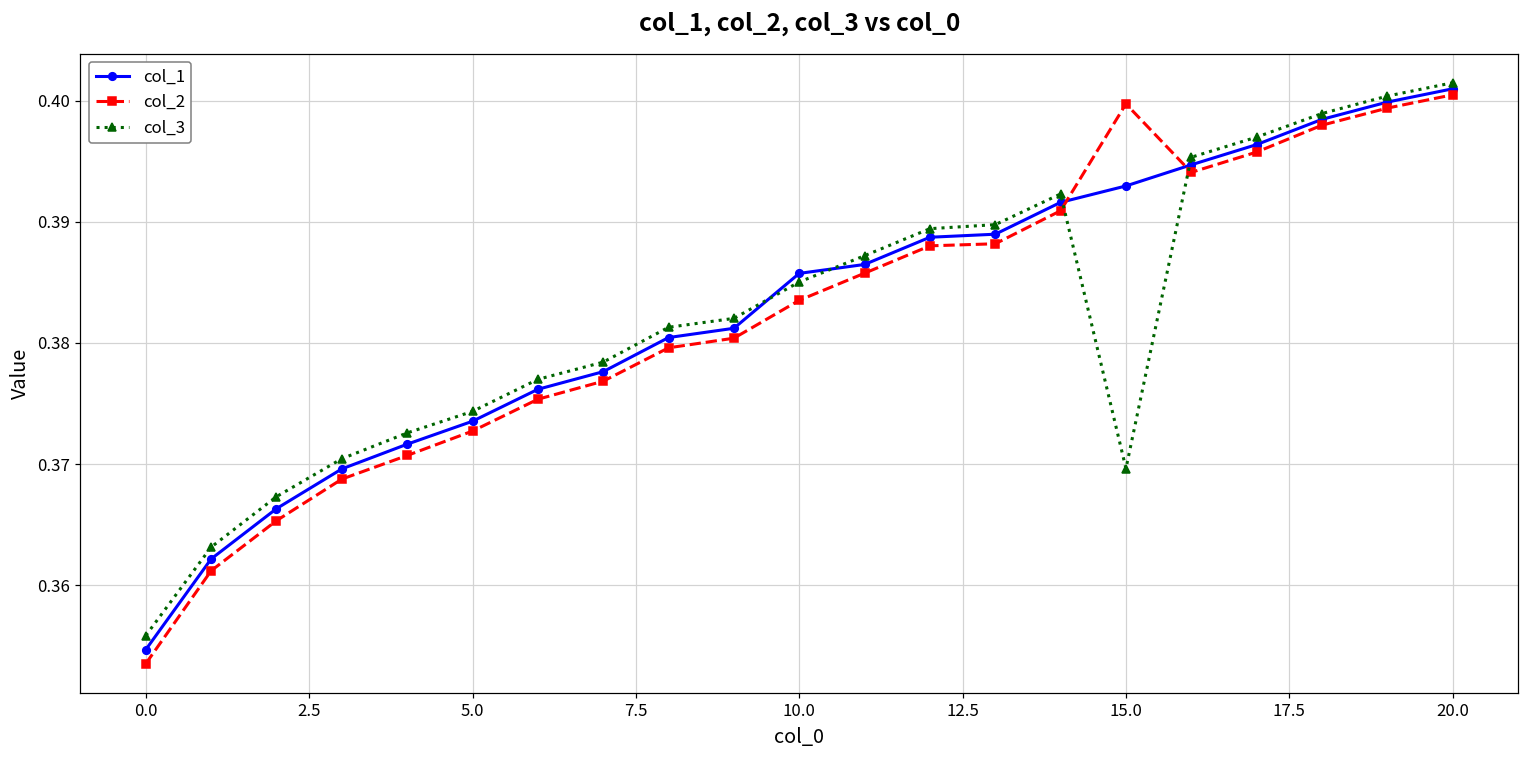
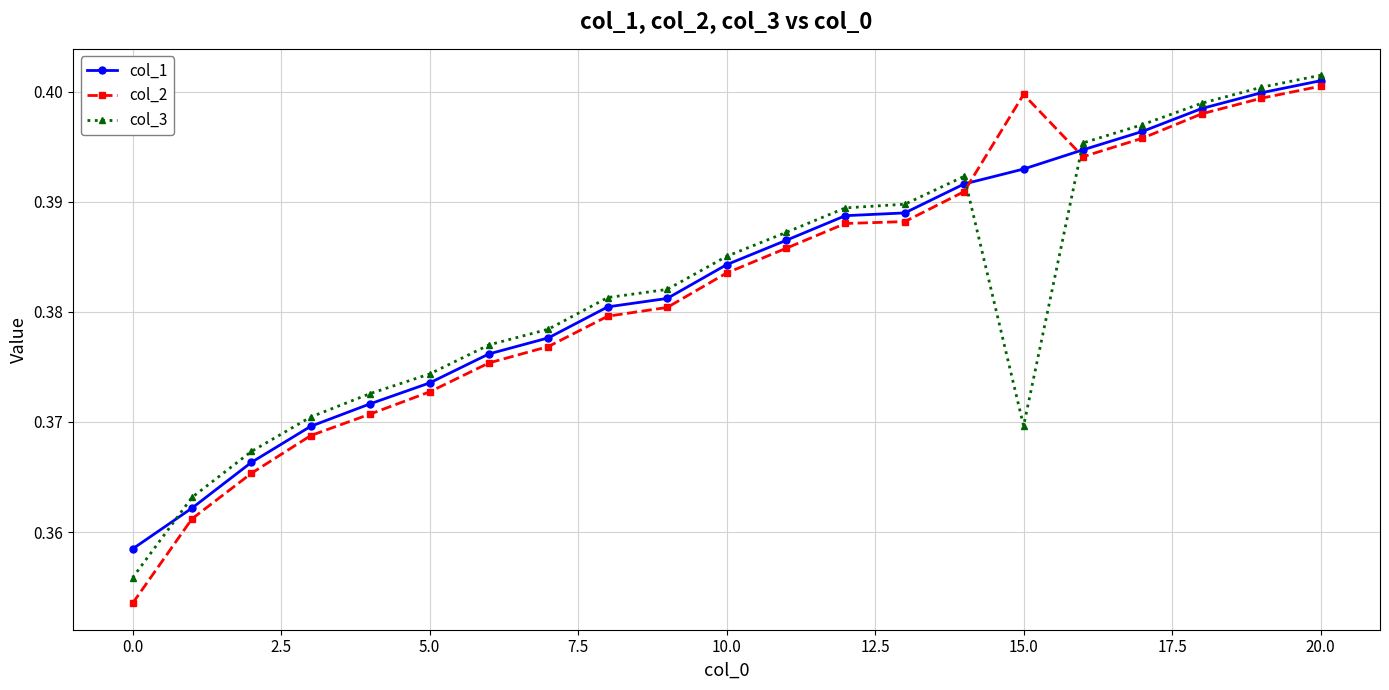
  {
    "col_1": {
-     "0.0": 0.3547,
+     "0.0": 0.3585,
      "5.0": 0.3735,
-     "10.0": 0.3857,
+     "10.0": 0.3843,
      "15.0": 0.3930,
      "20.0": 0.4010
    },
    "col_2": {
      "0.0": 0.3535,
      "5.0": 0.3727,
      "10.0": 0.3835,
      "15.0": 0.3997,
      "20.0": 0.4005
    },
    "col_3": {
      "0.0": 0.3559,
      "5.0": 0.3744,
      "10.0": 0.3850,
      "15.0": 0.3696,
      "20.0": 0.4015
    }
  }
